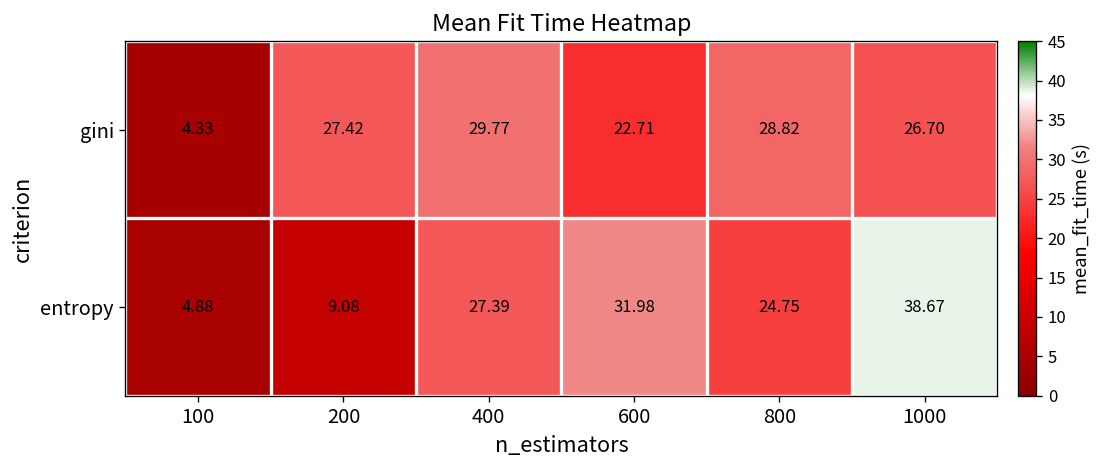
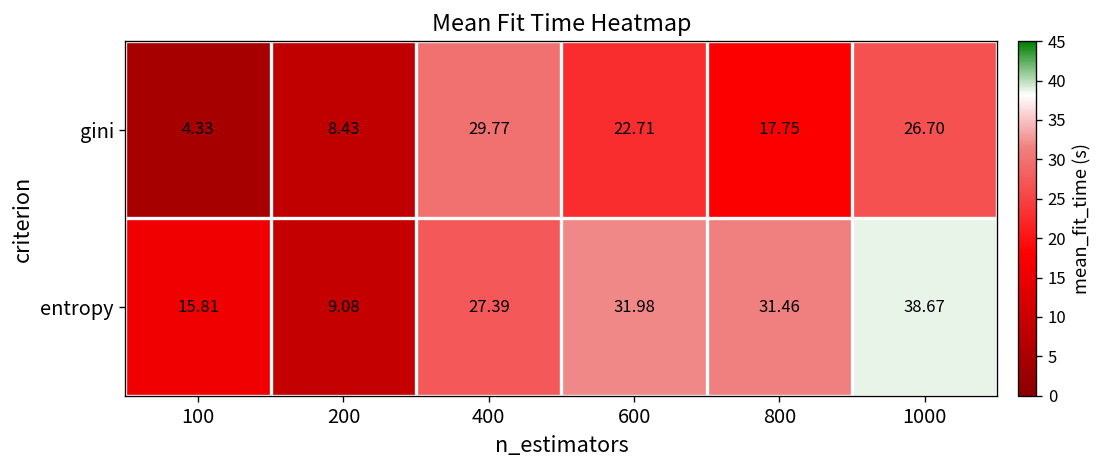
  {
    "gini": {
      "100": 4.33,
-     "200": 27.42,
+     "200": 8.43,
      "400": 29.77,
      "600": 22.71,
-     "800": 28.82,
+     "800": 17.75,
      "1000": 26.70
    },
    "entropy": {
-     "100": 4.88,
+     "100": 15.81,
      "200": 9.08,
      "400": 27.39,
      "600": 31.98,
-     "800": 24.75,
+     "800": 31.46,
      "1000": 38.67
    }
  }
